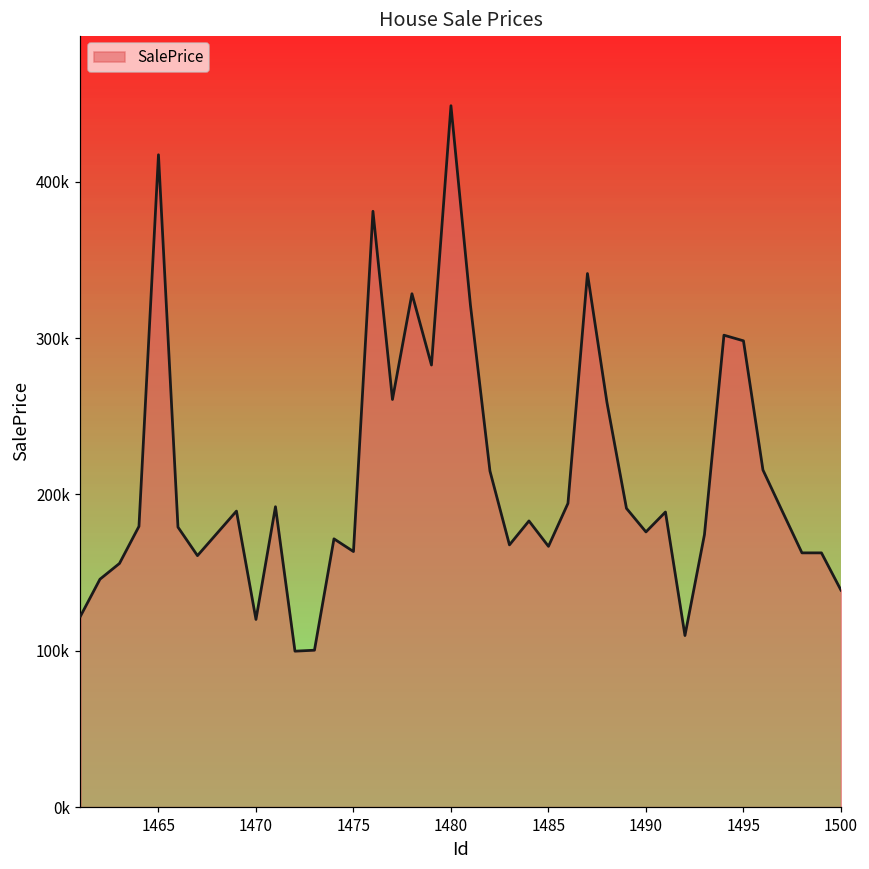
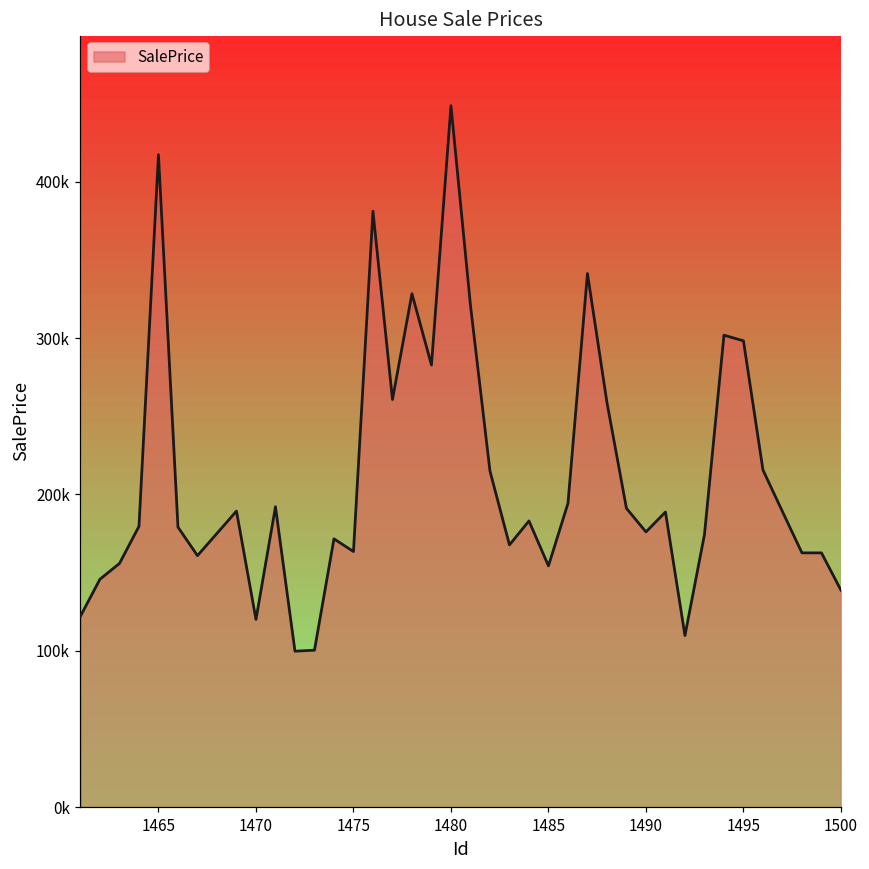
  {
    "1465": 417000,
    "1470": 120000,
    "1475": 163000,
    "1480": 449000,
-   "1485": 167000,
+   "1485": 154000,
    "1490": 176000,
    "1495": 298000,
    "1500": 139000
  }
